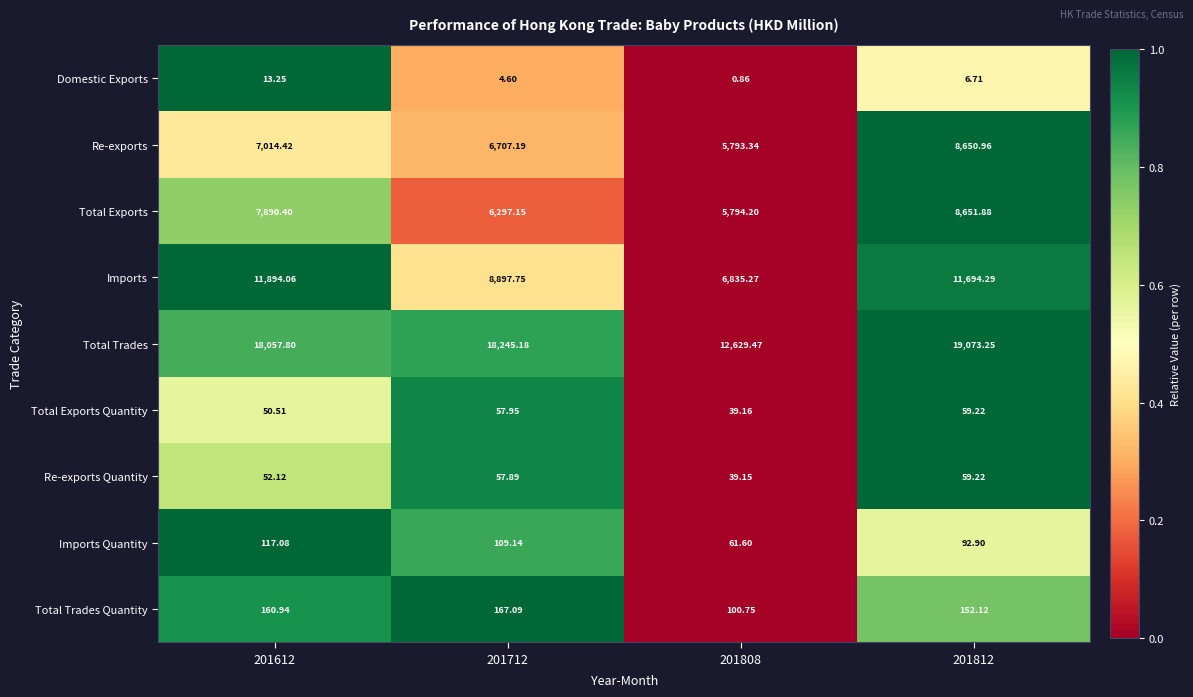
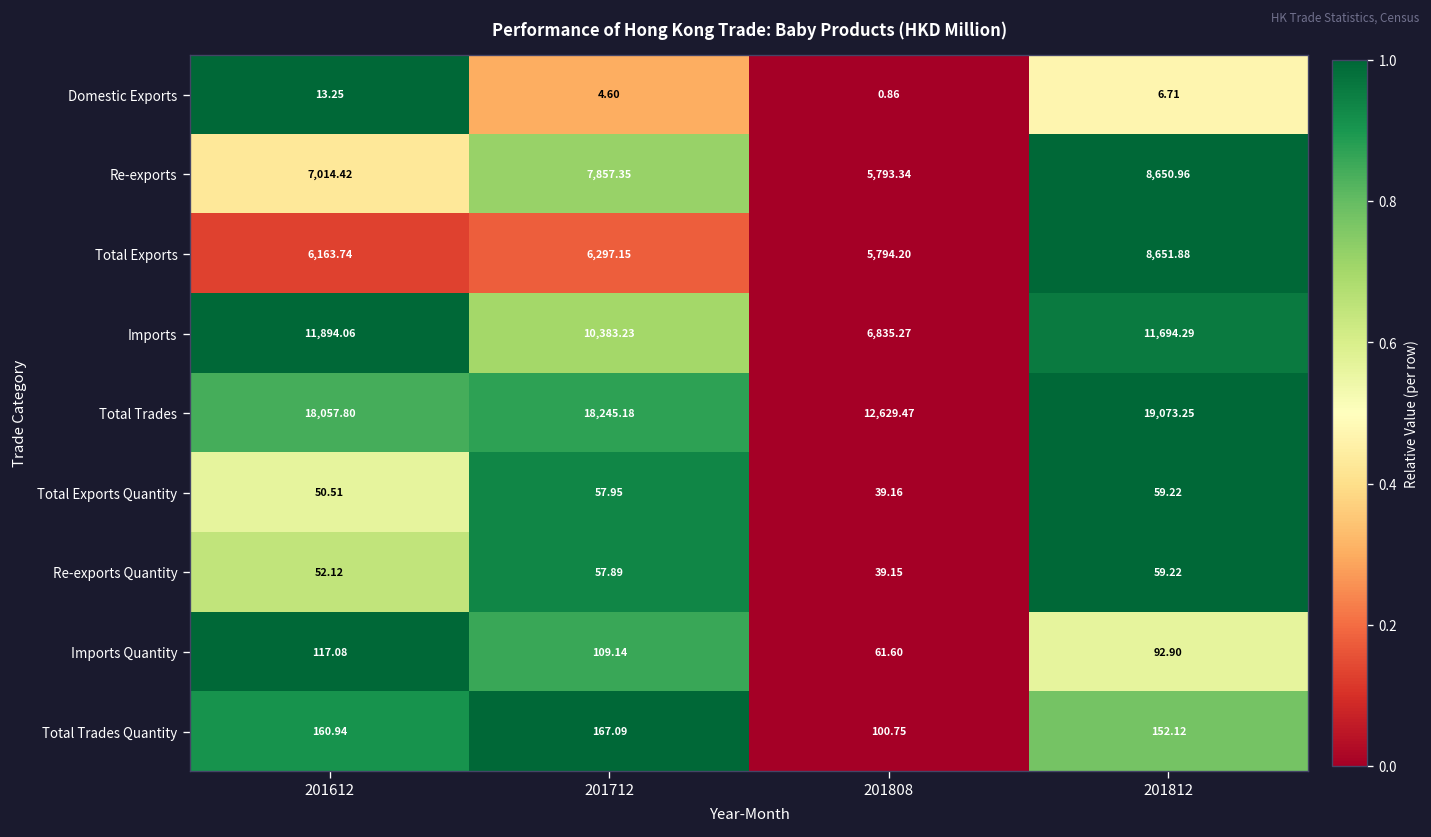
  {
    "Domestic Exports": {
      "201612": "13.25",
      "201712": "4.60",
      "201808": "0.86",
      "201812": "6.71"
    },
    "Re-exports": {
      "201612": "7,014.42",
-     "201712": "6,707.19",
+     "201712": "7,857.35",
      "201808": "5,793.34",
      "201812": "8,650.96"
    },
    "Total Exports": {
-     "201612": "7,890.40",
+     "201612": "6,163.74",
      "201712": "6,297.15",
      "201808": "5,794.20",
      "201812": "8,651.88"
    },
    "Imports": {
      "201612": "11,894.06",
-     "201712": "8,897.75",
+     "201712": "10,383.23",
      "201808": "6,835.27",
      "201812": "11,694.29"
    },
    "Total Trades": {
      "201612": "18,057.80",
      "201712": "18,245.18",
      "201808": "12,629.47",
      "201812": "19,073.25"
    },
    "Total Exports Quantity": {
      "201612": "50.51",
      "201712": "57.95",
      "201808": "39.16",
      "201812": "59.22"
    },
    "Re-exports Quantity": {
      "201612": "52.12",
      "201712": "57.89",
      "201808": "39.15",
      "201812": "59.22"
    },
    "Imports Quantity": {
      "201612": "117.08",
      "201712": "109.14",
      "201808": "61.60",
      "201812": "92.90"
    },
    "Total Trades Quantity": {
      "201612": "160.94",
      "201712": "167.09",
      "201808": "100.75",
      "201812": "152.12"
    }
  }
